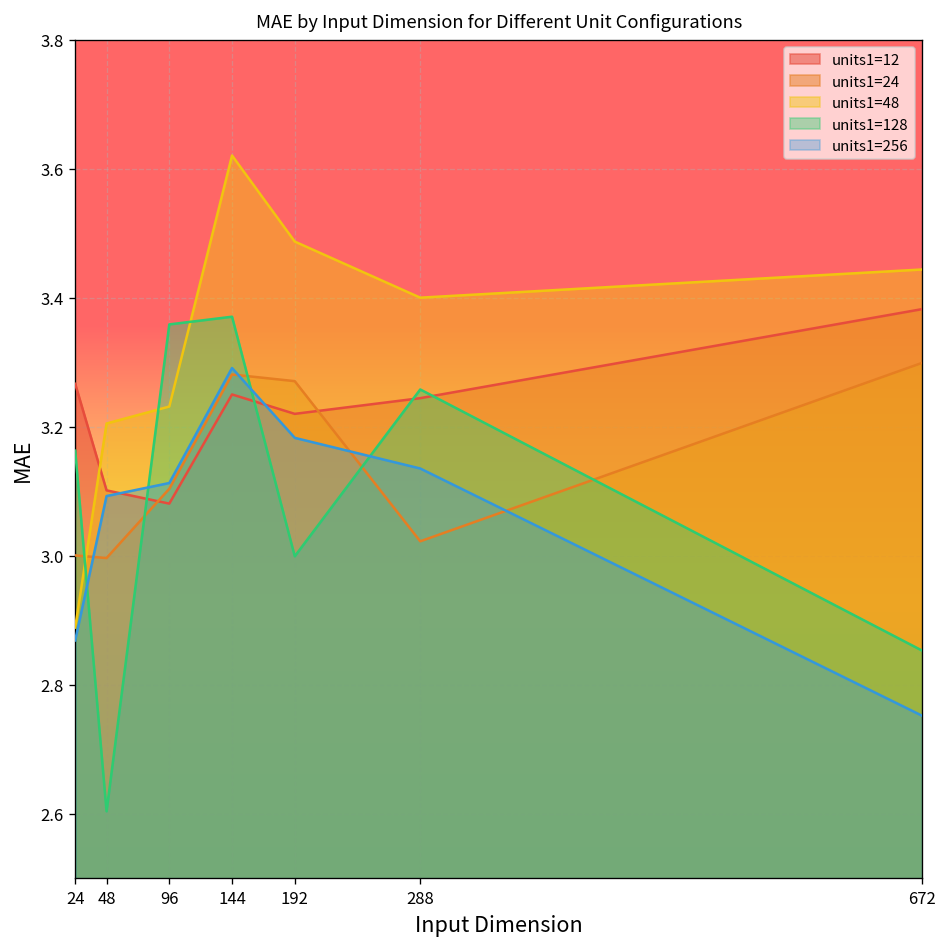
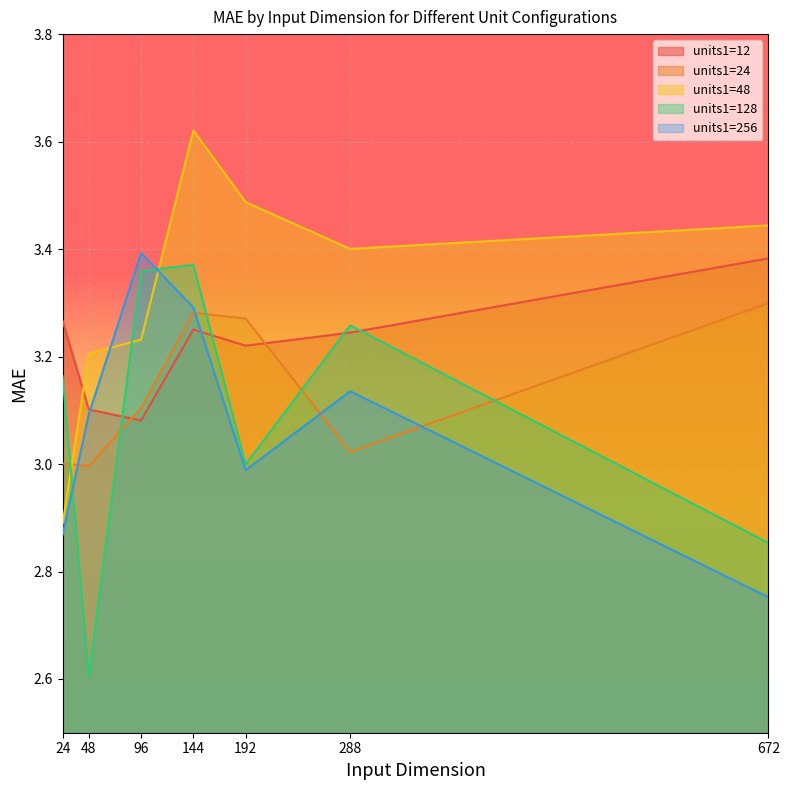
  {
    "units1=128": {
      "24": 3.16,
      "48": 2.60,
      "96": 3.36,
      "144": 3.37,
      "192": 3.00,
      "288": 3.26,
      "672": 2.85
    },
    "units1=256": {
      "24": 2.87,
      "48": 3.09,
-     "96": 3.11,
+     "96": 3.39,
      "144": 3.29,
-     "192": 3.18,
+     "192": 2.99,
      "288": 3.14,
      "672": 2.75
    }
  }
